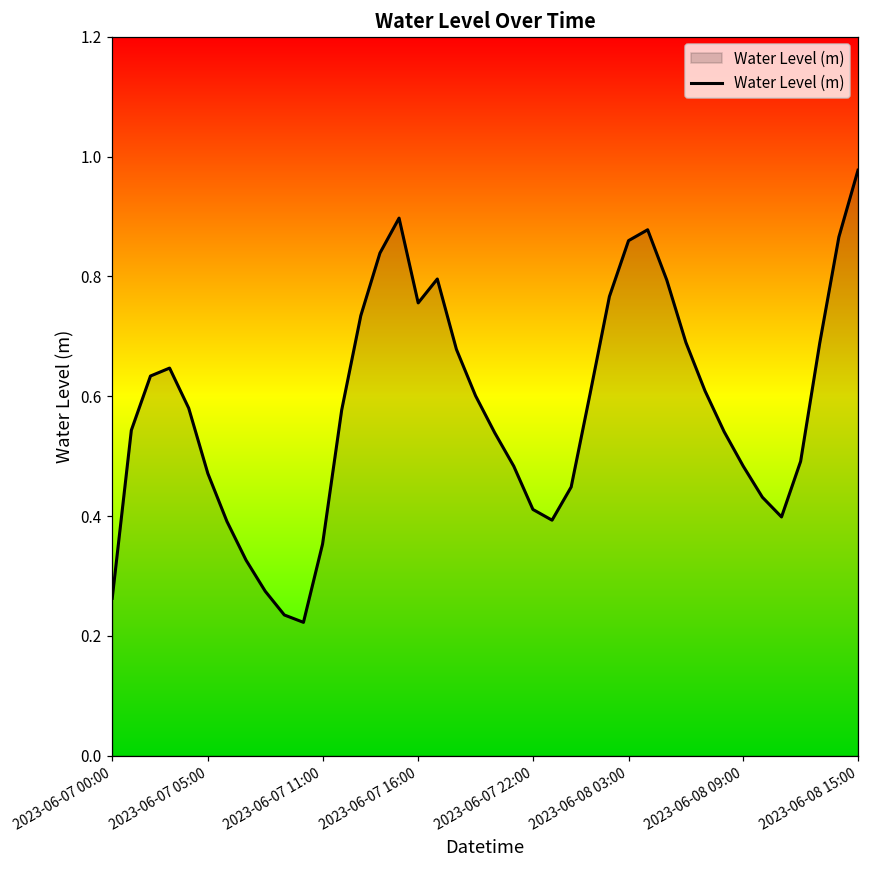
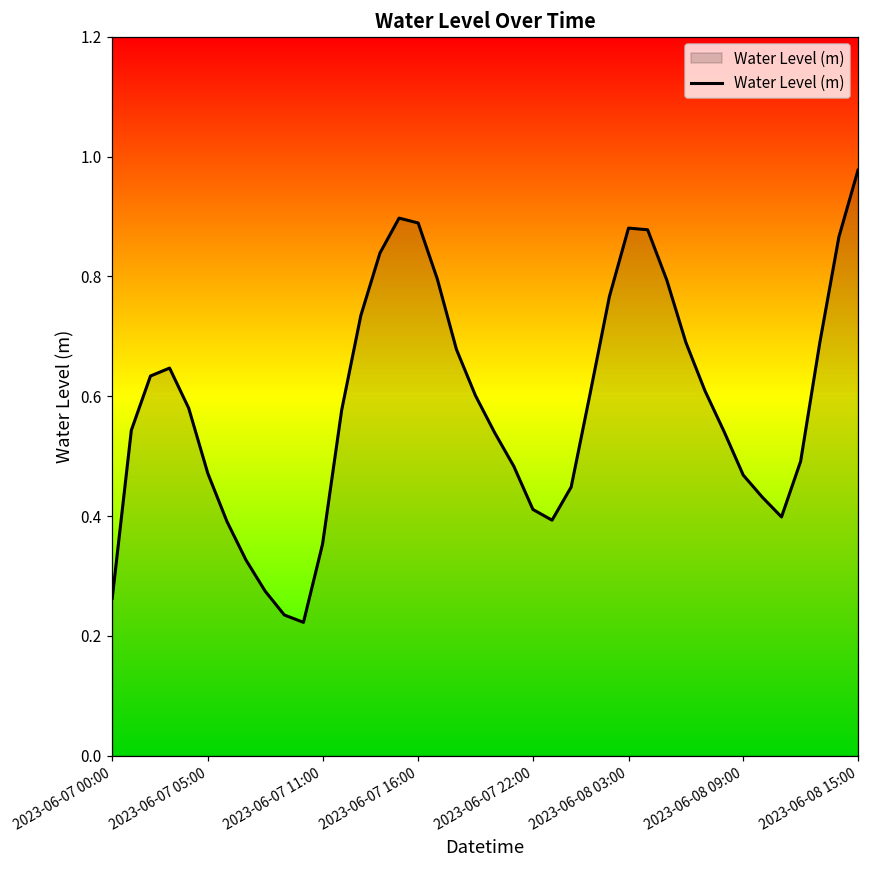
  {
    "2023-06-07 00:00": 0.26,
    "2023-06-07 05:00": 0.47,
    "2023-06-07 11:00": 0.35,
-   "2023-06-07 16:00": 0.76,
+   "2023-06-07 16:00": 0.89,
    "2023-06-07 22:00": 0.41,
-   "2023-06-08 03:00": 0.86,
-   "2023-06-08 09:00": 0.48,
+   "2023-06-08 03:00": 0.88,
+   "2023-06-08 09:00": 0.47,
    "2023-06-08 15:00": 0.98
  }
